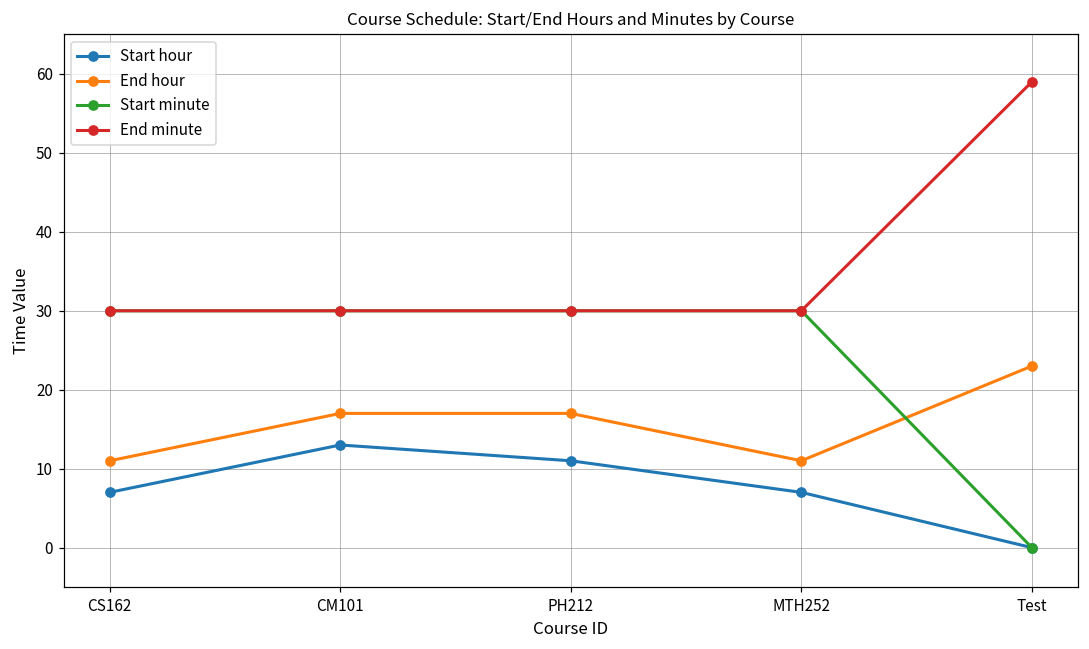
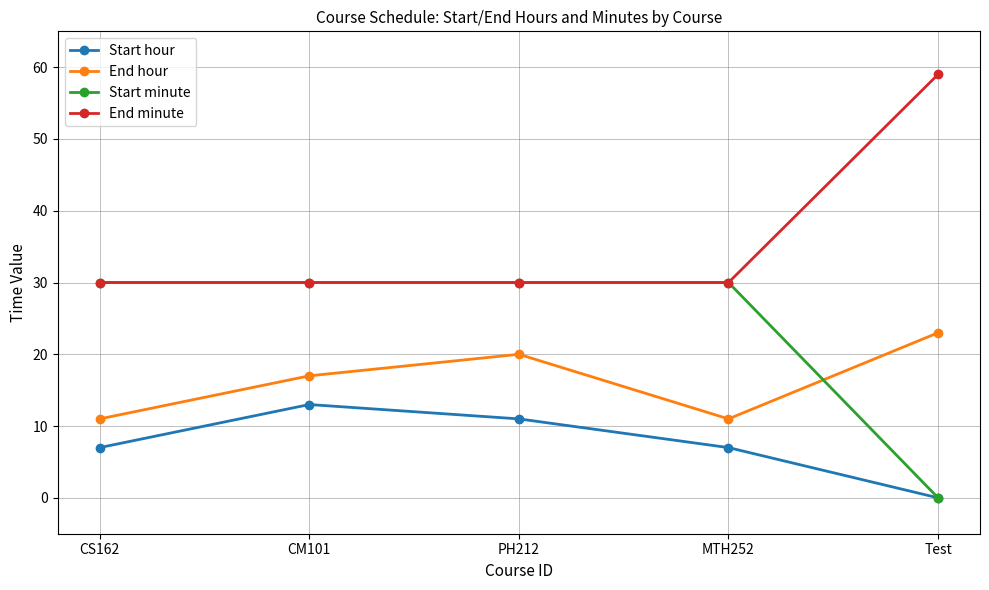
  {
    "Start hour": {
      "CS162": 7,
      "CM101": 13,
      "PH212": 11,
      "MTH252": 7
    },
    "End hour": {
      "CS162": 11,
      "CM101": 17,
-     "PH212": 17,
+     "PH212": 20,
      "MTH252": 11,
      "Test": 23
    },
    "End minute": {
      "Test": 59
    }
  }
